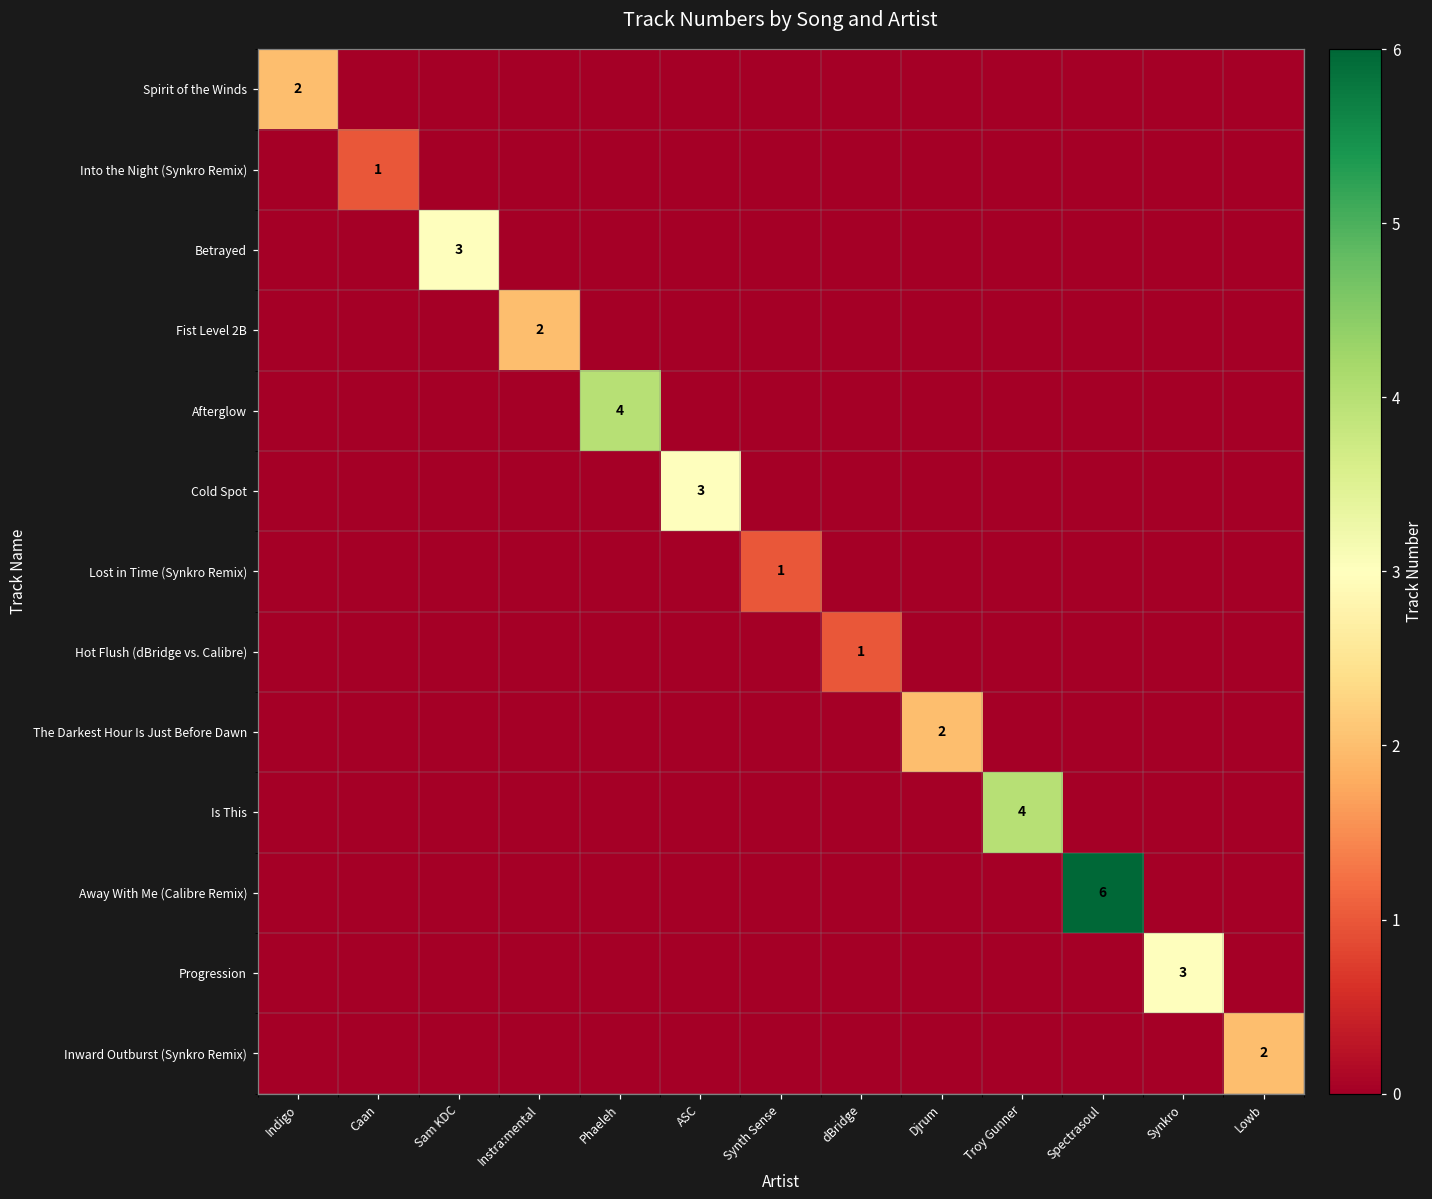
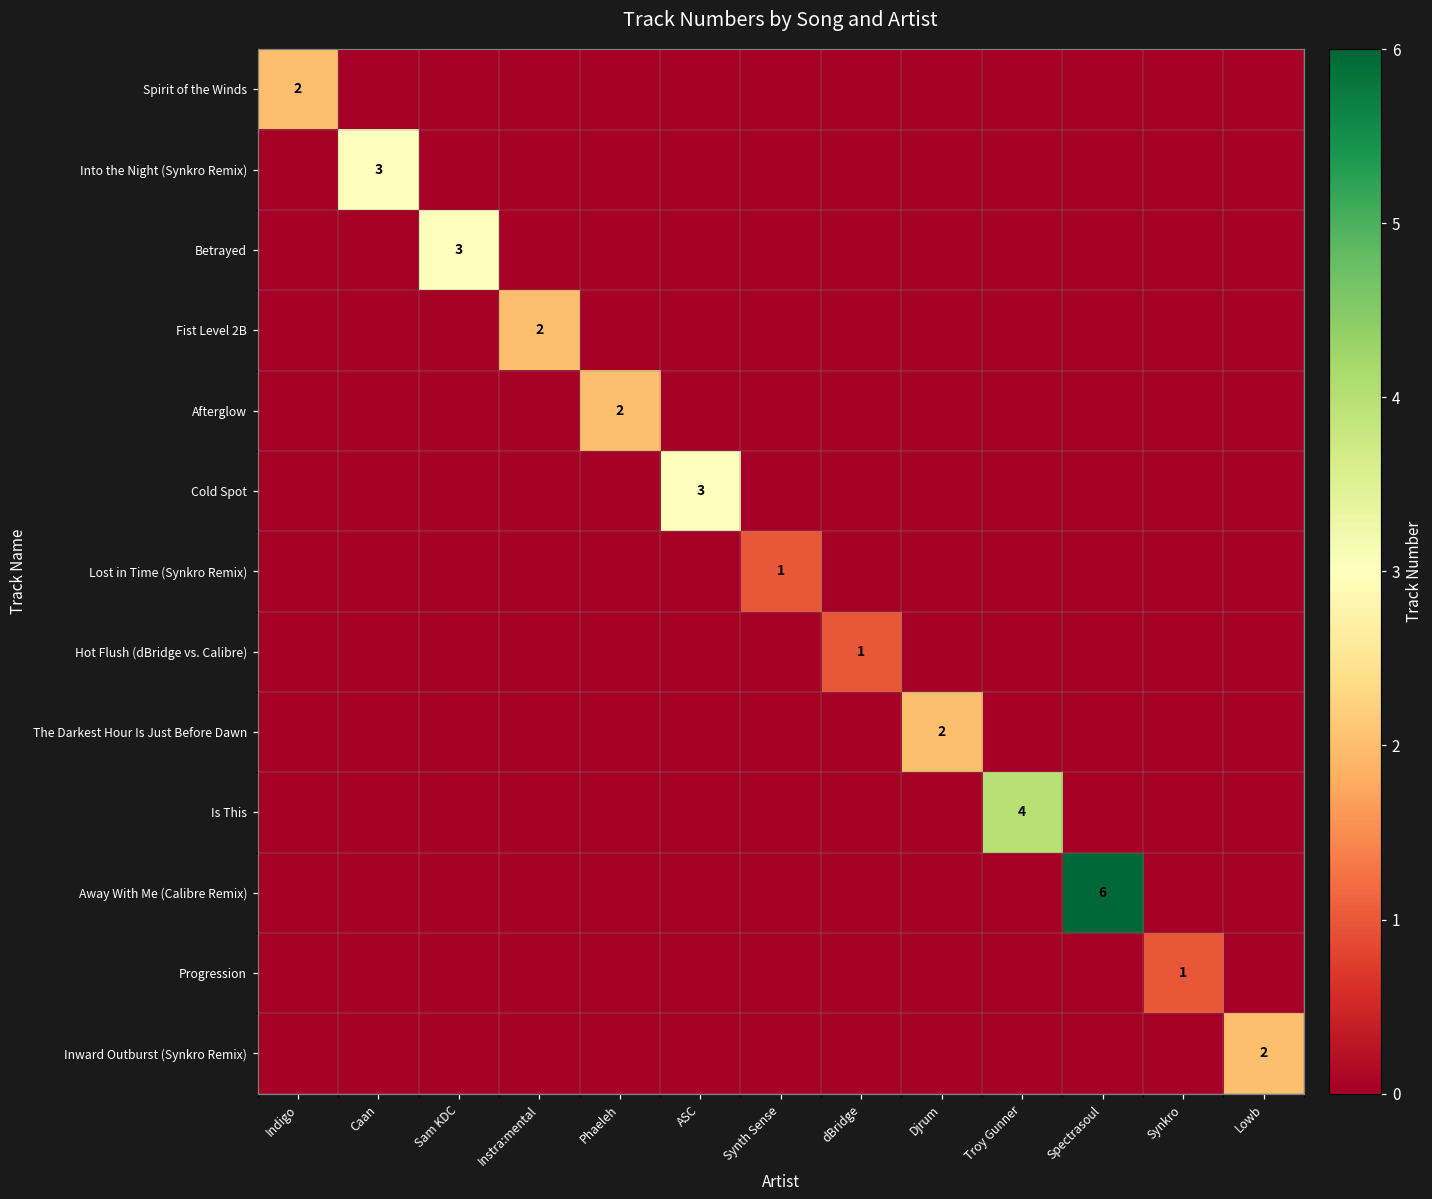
  {
    "Spirit of the Winds": {
      "Indigo": 2
    },
    "Into the Night (Synkro Remix)": {
-     "Caan": 1
+     "Caan": 3
    },
    "Betrayed": {
      "Sam KDC": 3
    },
    "Fist Level 2B": {
      "Instra:mental": 2
    },
    "Afterglow": {
-     "Phaeleh": 4
+     "Phaeleh": 2
    },
    "Cold Spot": {
      "ASC": 3
    },
    "Lost in Time (Synkro Remix)": {
      "Synth Sense": 1
    },
    "Hot Flush (dBridge vs. Calibre)": {
      "dBridge": 1
    },
    "The Darkest Hour Is Just Before Dawn": {
      "Djrum": 2
    },
    "Is This": {
      "Troy Gunner": 4
    },
    "Away With Me (Calibre Remix)": {
      "Spectrasoul": 6
    },
    "Progression": {
-     "Synkro": 3
+     "Synkro": 1
    },
    "Inward Outburst (Synkro Remix)": {
      "Lowb": 2
    }
  }
